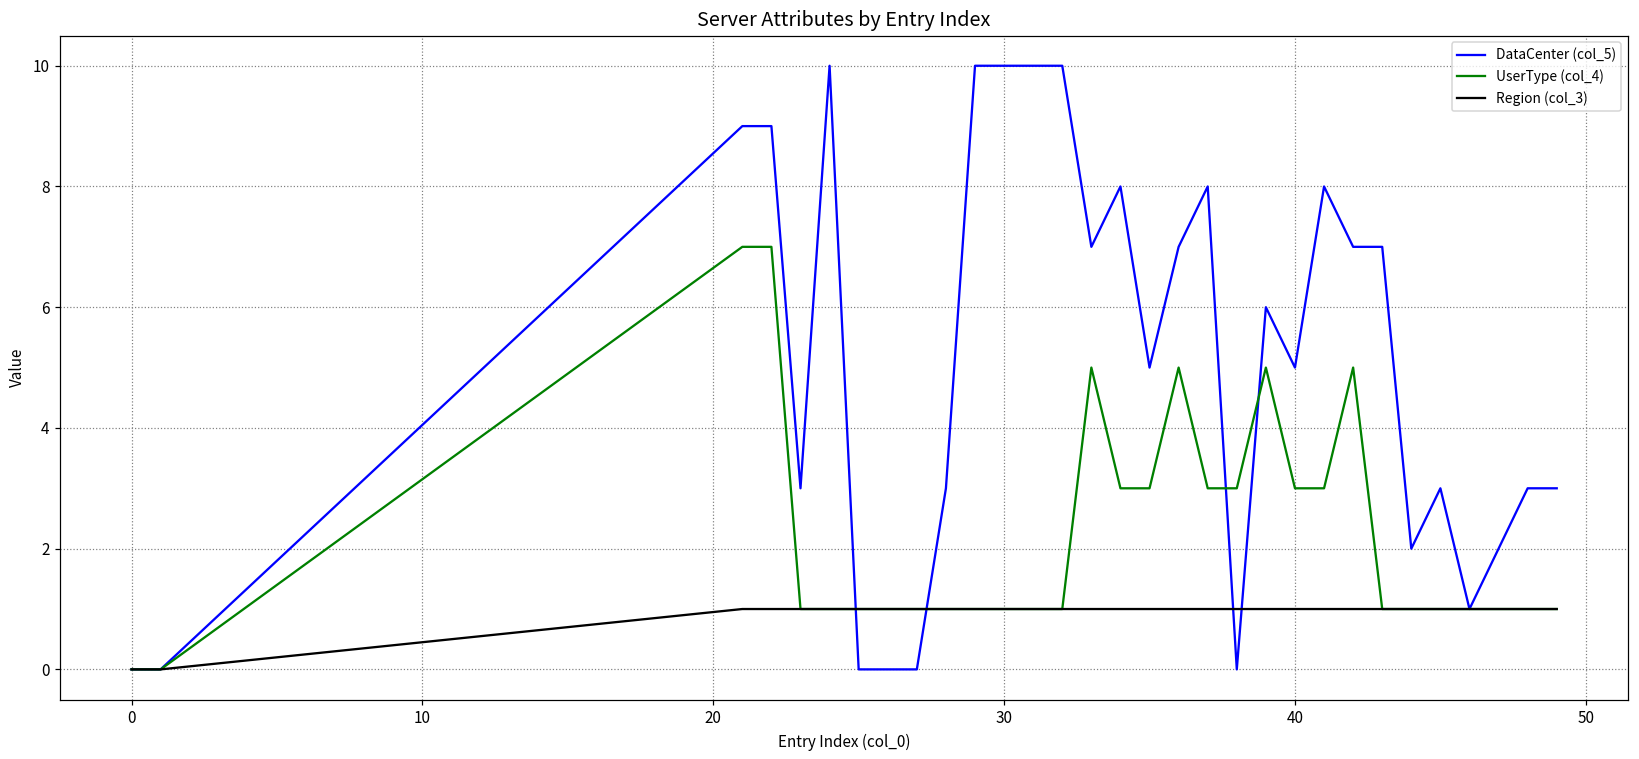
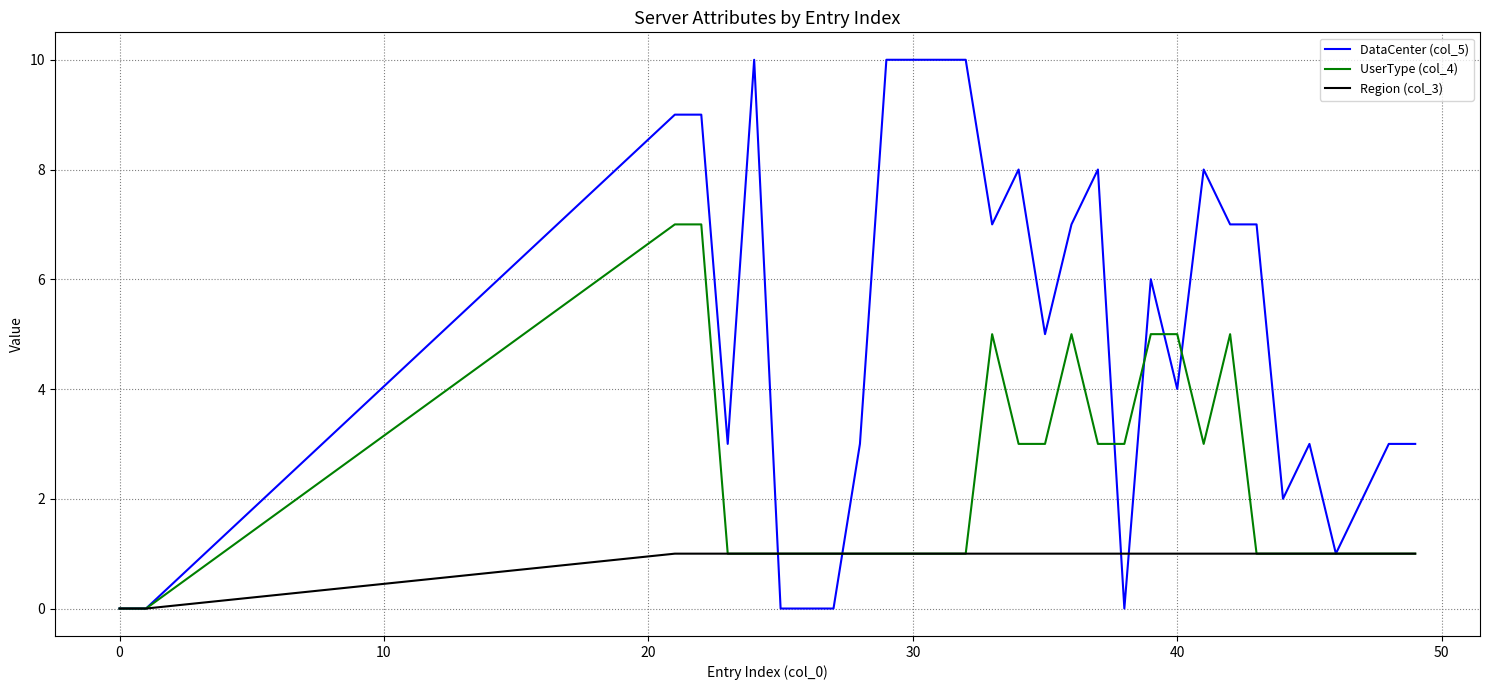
  {
    "DataCenter (col_5)": {
      "30": 10,
-     "40": 5
+     "40": 4
    },
    "UserType (col_4)": {
-     "40": 3
+     "40": 5
    },
    "Region (col_3)": {
      "40": 1
    }
  }
